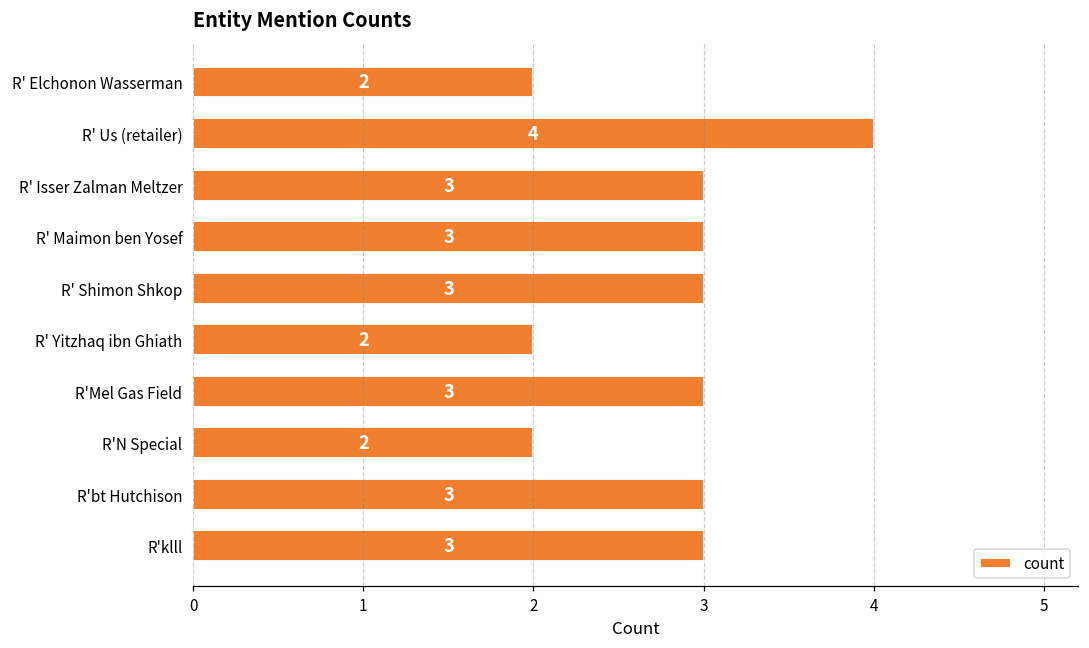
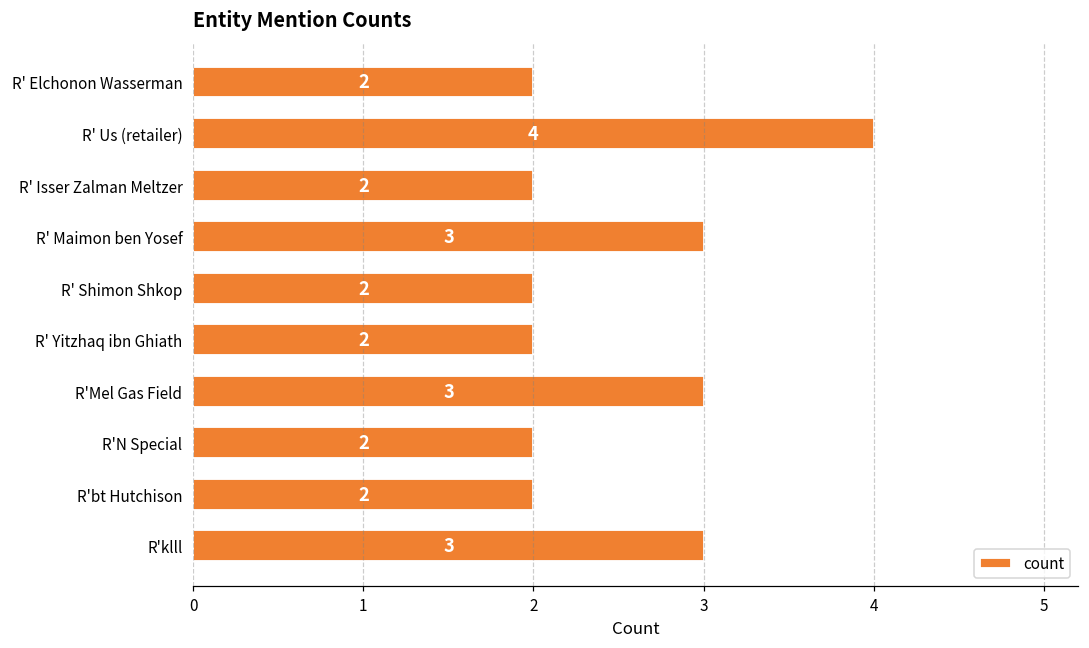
  {
    "R' Elchonon Wasserman": 2,
    "R' Us (retailer)": 4,
-   "R' Isser Zalman Meltzer": 3,
+   "R' Isser Zalman Meltzer": 2,
    "R' Maimon ben Yosef": 3,
-   "R' Shimon Shkop": 3,
+   "R' Shimon Shkop": 2,
    "R' Yitzhaq ibn Ghiath": 2,
    "R'Mel Gas Field": 3,
    "R'N Special": 2,
-   "R'bt Hutchison": 3,
+   "R'bt Hutchison": 2,
    "R'klll": 3
  }
